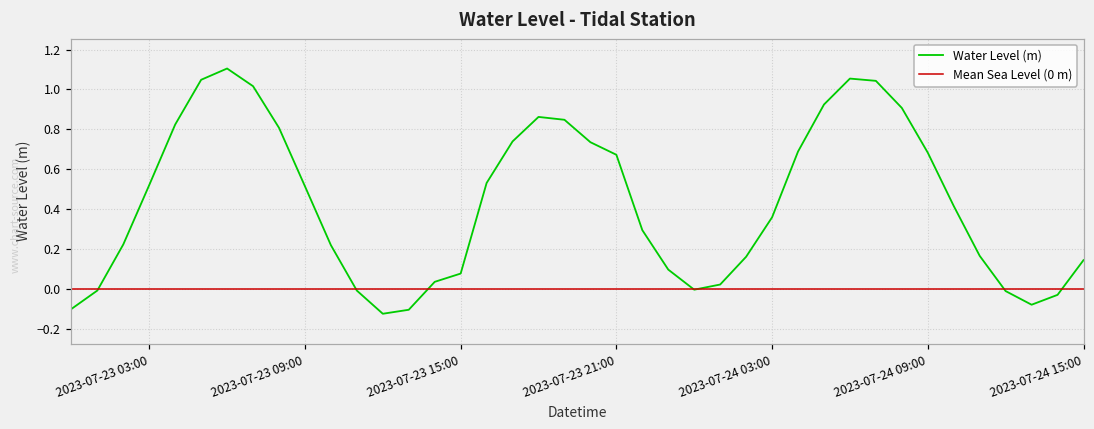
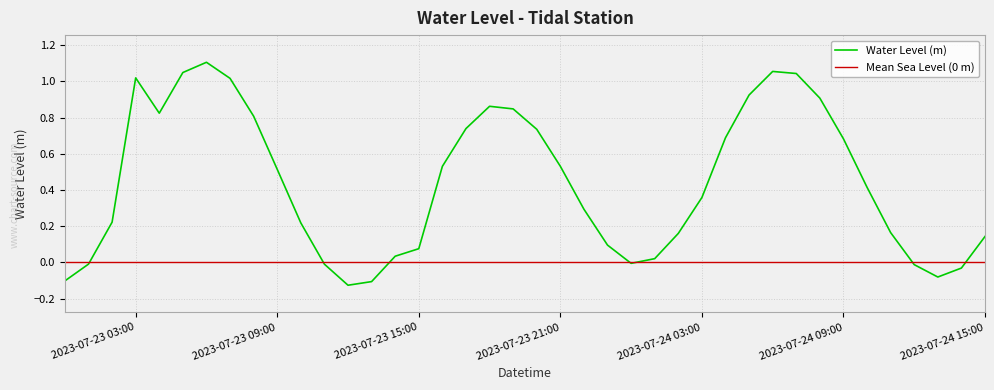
  {
-   "2023-07-23 03:00": 0.52,
+   "2023-07-23 03:00": 1.02,
    "2023-07-23 09:00": 0.51,
    "2023-07-23 15:00": 0.08,
-   "2023-07-23 21:00": 0.67,
+   "2023-07-23 21:00": 0.53,
    "2023-07-24 03:00": 0.36,
    "2023-07-24 09:00": 0.68,
    "2023-07-24 15:00": 0.14
  }
